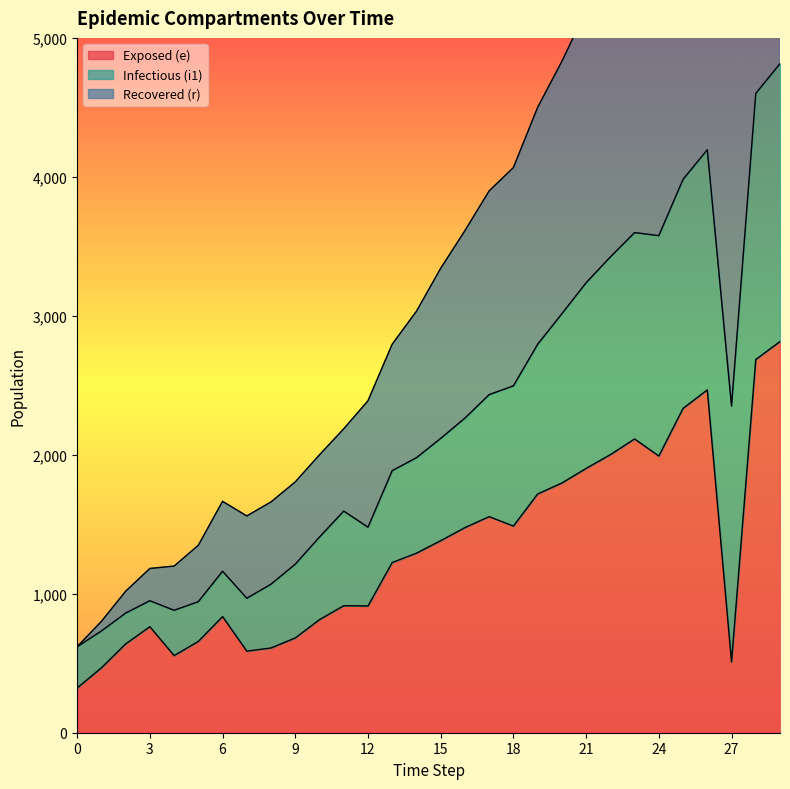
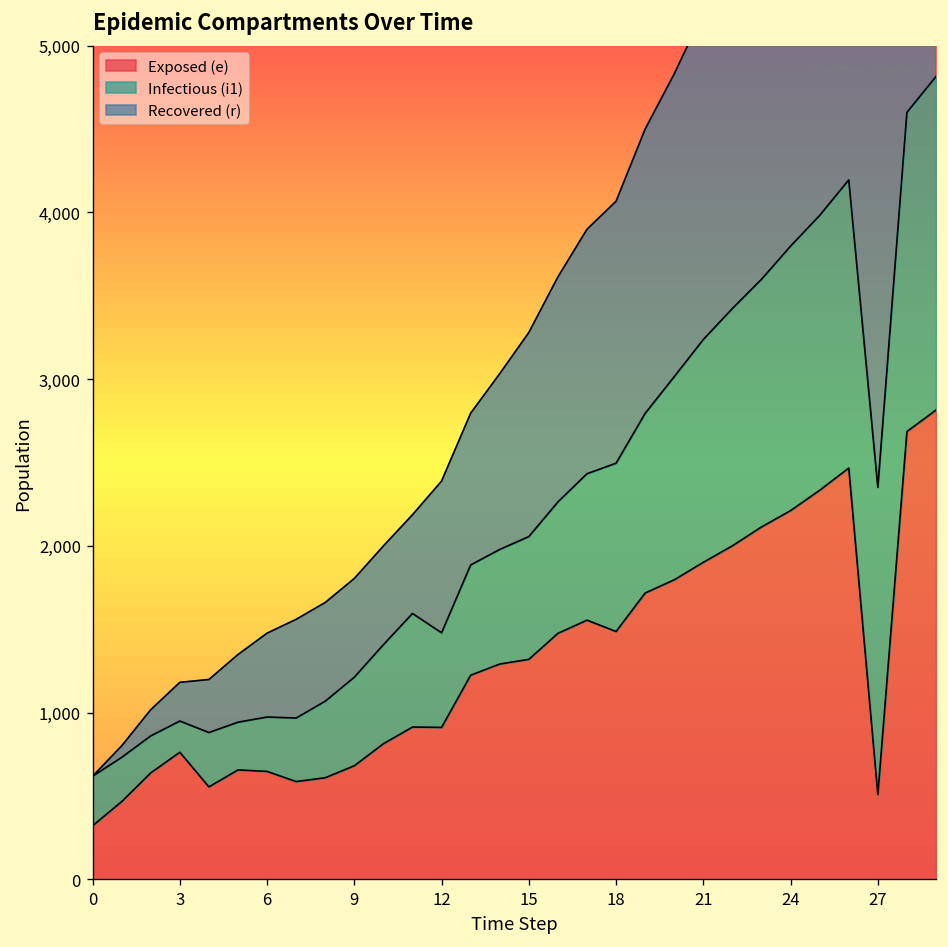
  {
    "Exposed (e)": {
      "0": "320",
      "3": "760",
-     "6": "840",
+     "6": "650",
      "9": "680",
      "12": "910",
-     "15": "1,380",
+     "15": "1,320",
      "18": "1,490",
      "21": "1,900",
-     "24": "1,990",
+     "24": "2,210",
      "27": "510"
    }
  }
